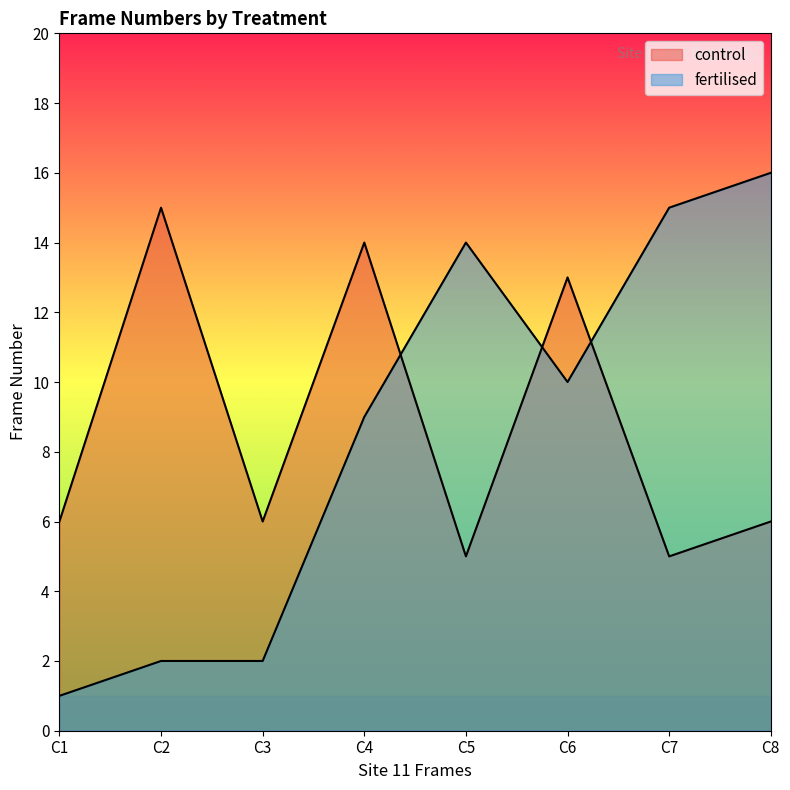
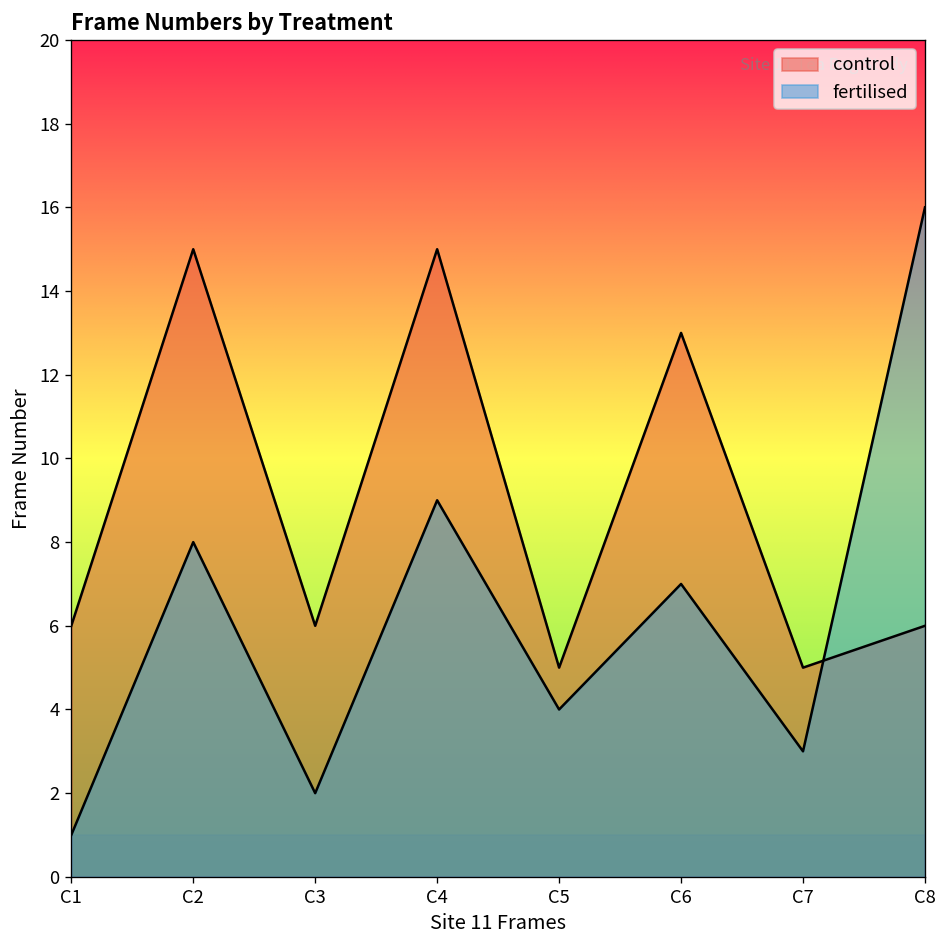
  {
    "control": {
      "C1": 6,
      "C2": 15,
      "C3": 6,
-     "C4": 14,
+     "C4": 15,
      "C5": 5,
      "C6": 13,
      "C7": 5,
      "C8": 6
    },
    "fertilised": {
-     "C2": 2,
+     "C2": 8,
      "C3": 2,
      "C4": 9,
-     "C5": 14,
-     "C6": 10,
-     "C7": 15,
+     "C5": 4,
+     "C6": 7,
+     "C7": 3,
      "C8": 16
    }
  }
